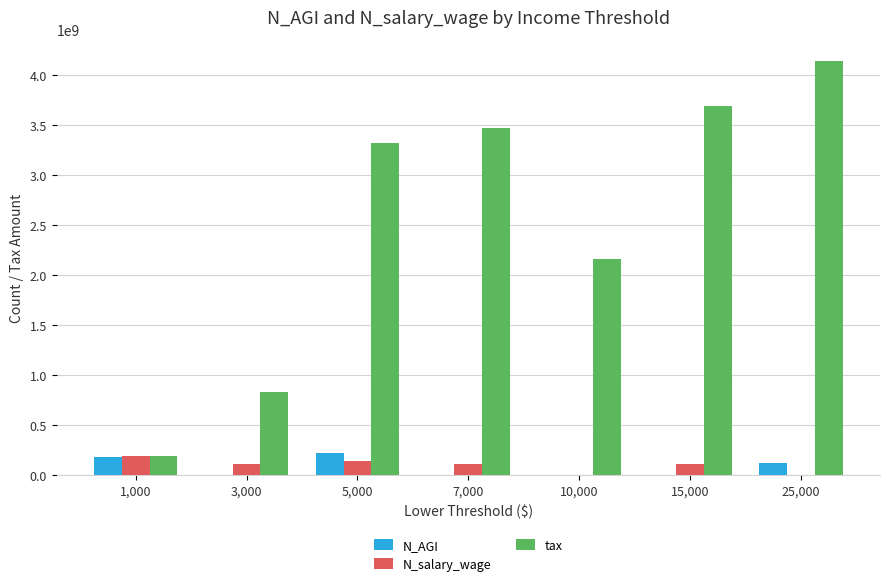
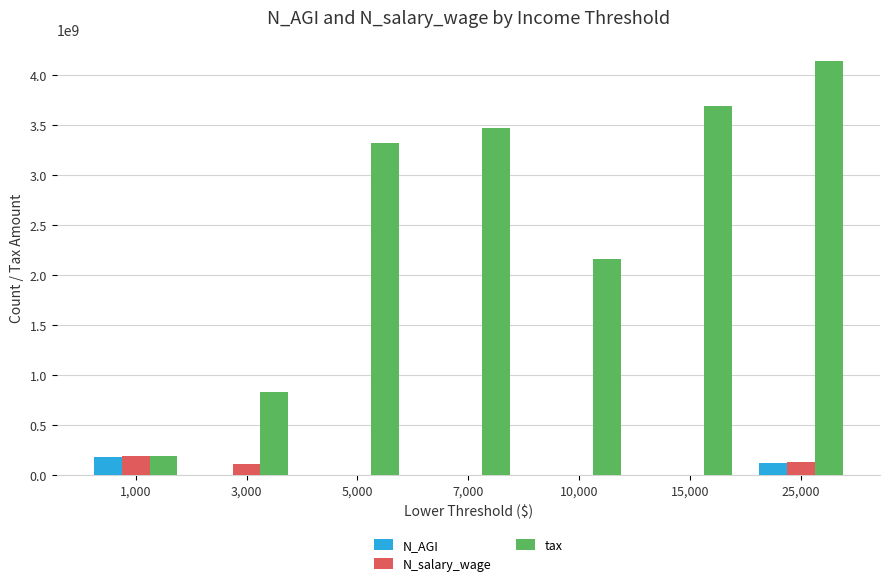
  {
    "N_AGI": {
      "1,000": 180000000,
-     "5,000": 220000000,
+     "5,000": 10000000,
      "25,000": 120000000
    },
    "N_salary_wage": {
      "1,000": 190000000,
      "3,000": 110000000,
-     "5,000": 140000000,
-     "7,000": 110000000,
-     "15,000": 110000000,
-     "25,000": 0
+     "5,000": 10000000,
+     "7,000": 0,
+     "15,000": 0,
+     "25,000": 130000000
    },
    "tax": {
      "1,000": 190000000,
      "3,000": 830000000,
      "5,000": 3320000000,
      "7,000": 3470000000,
      "10,000": 2160000000,
      "15,000": 3690000000,
      "25,000": 4140000000
    }
  }
